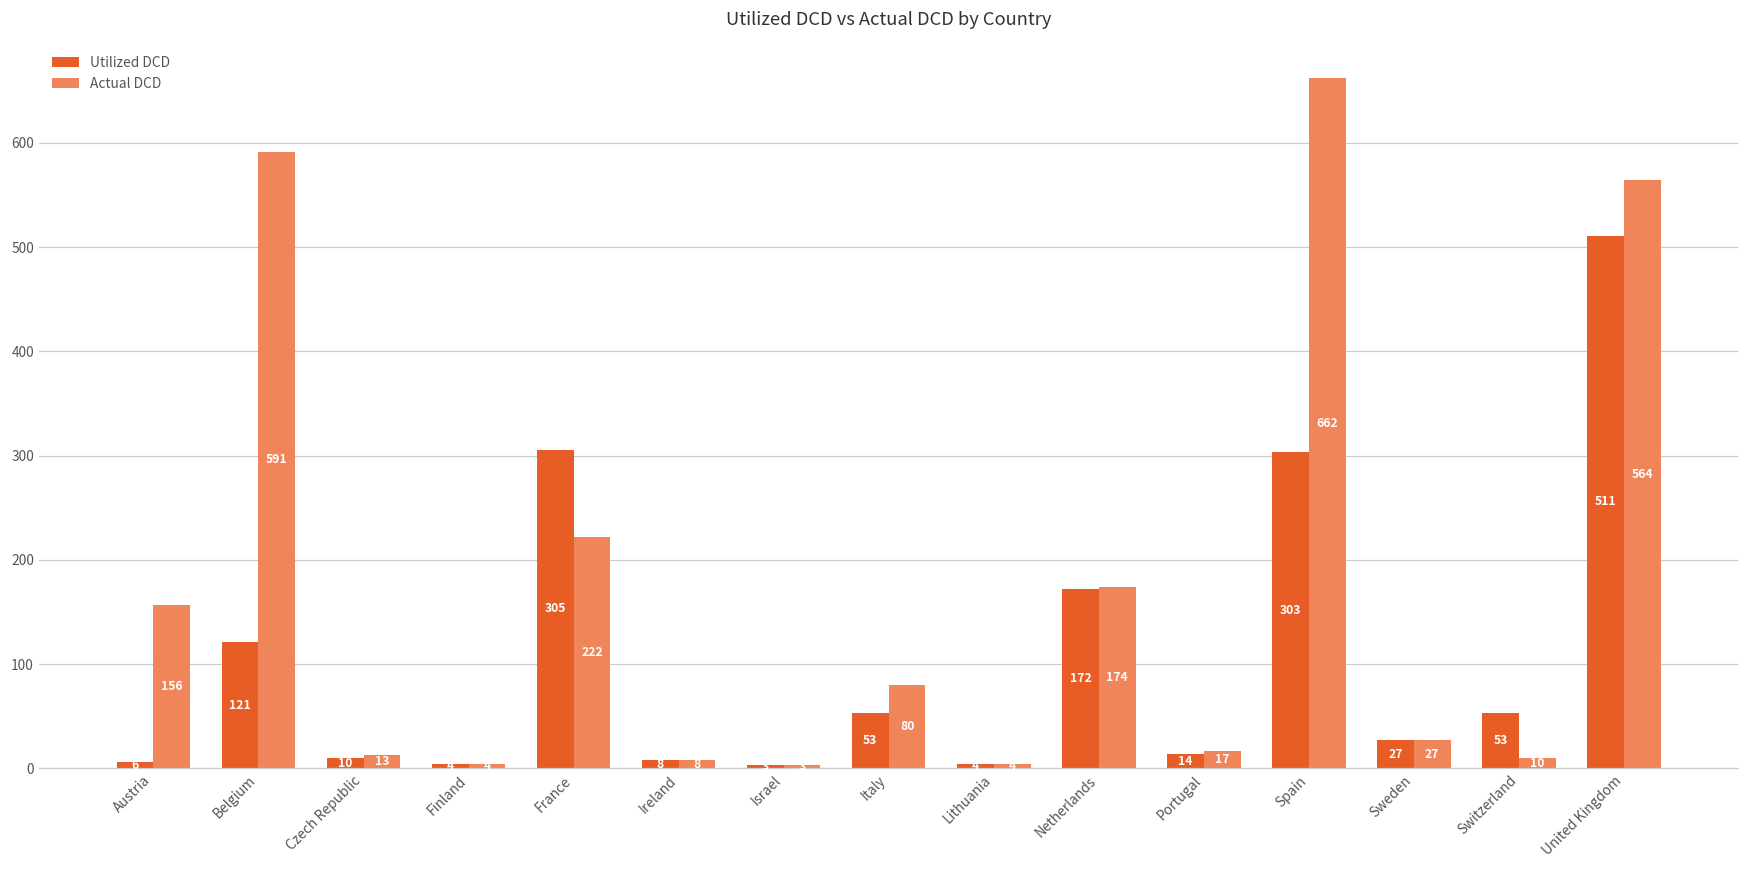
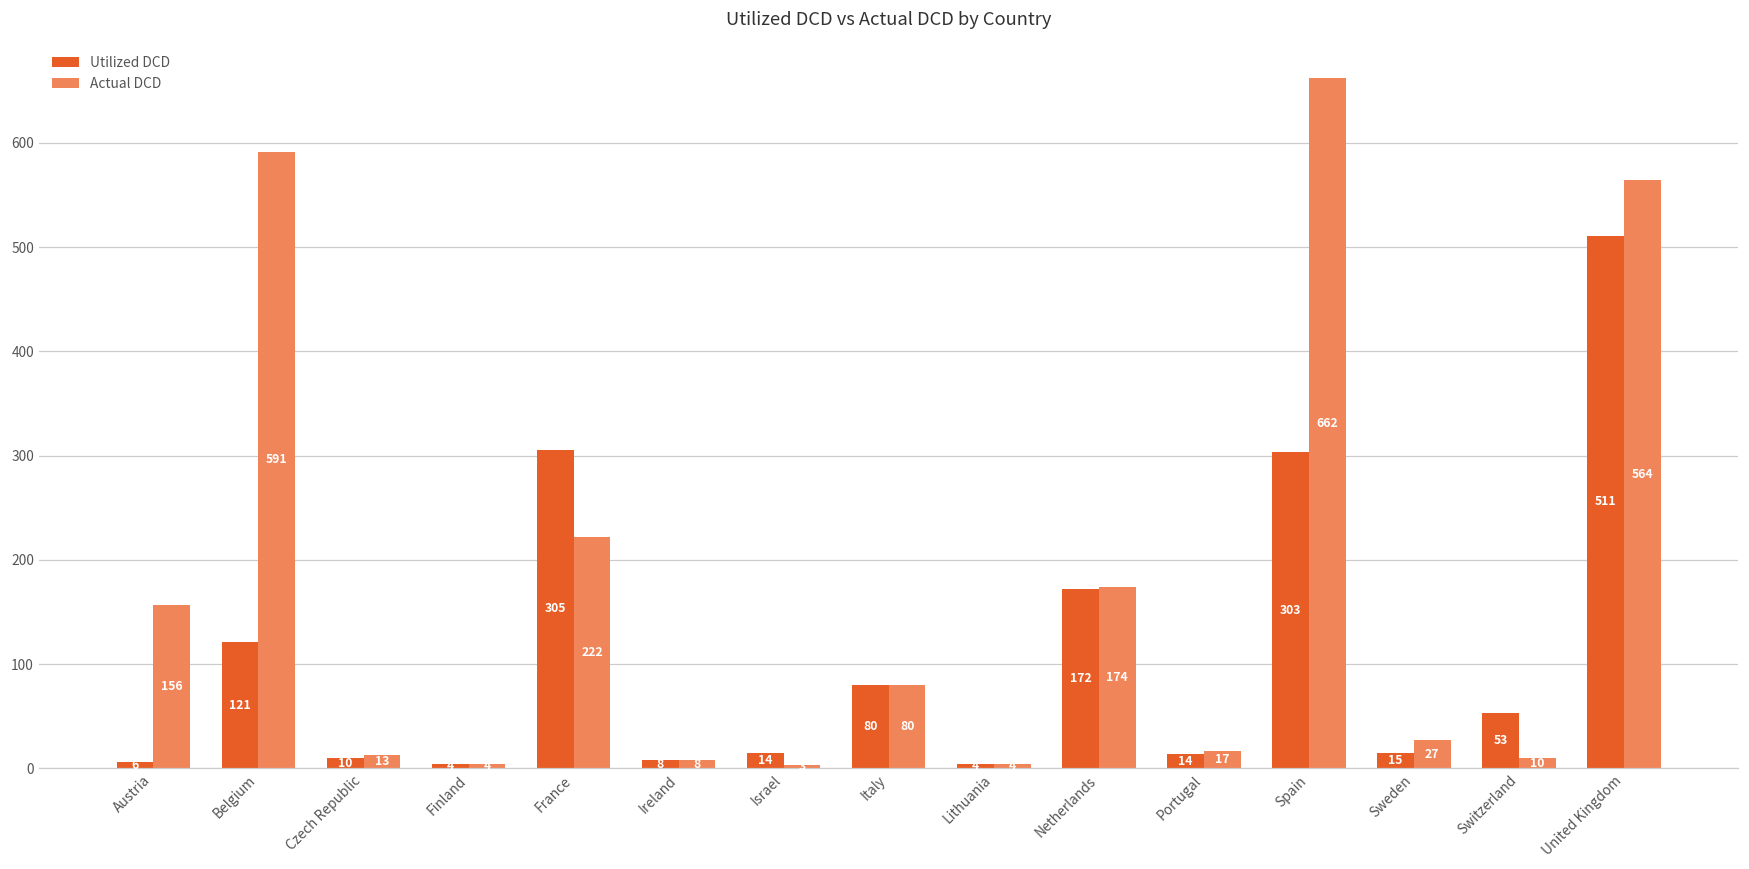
  {
    "Utilized DCD": {
      "Belgium": 121,
      "Czech Republic": 10,
      "Ireland": 8,
-     "Israel": 0,
-     "Italy": 53,
+     "Israel": 10,
+     "Italy": 80,
      "Netherlands": 172,
      "Portugal": 14,
      "Spain": 303,
-     "Sweden": 27,
+     "Sweden": 15,
      "Switzerland": 53,
      "United Kingdom": 511
    },
    "Actual DCD": {
      "Austria": 156,
      "Czech Republic": 13,
      "France": 222,
      "Ireland": 8,
      "Italy": 80,
      "Netherlands": 174,
      "Portugal": 17,
      "Spain": 662,
      "Sweden": 27,
      "Switzerland": 10,
      "United Kingdom": 564
    }
  }
